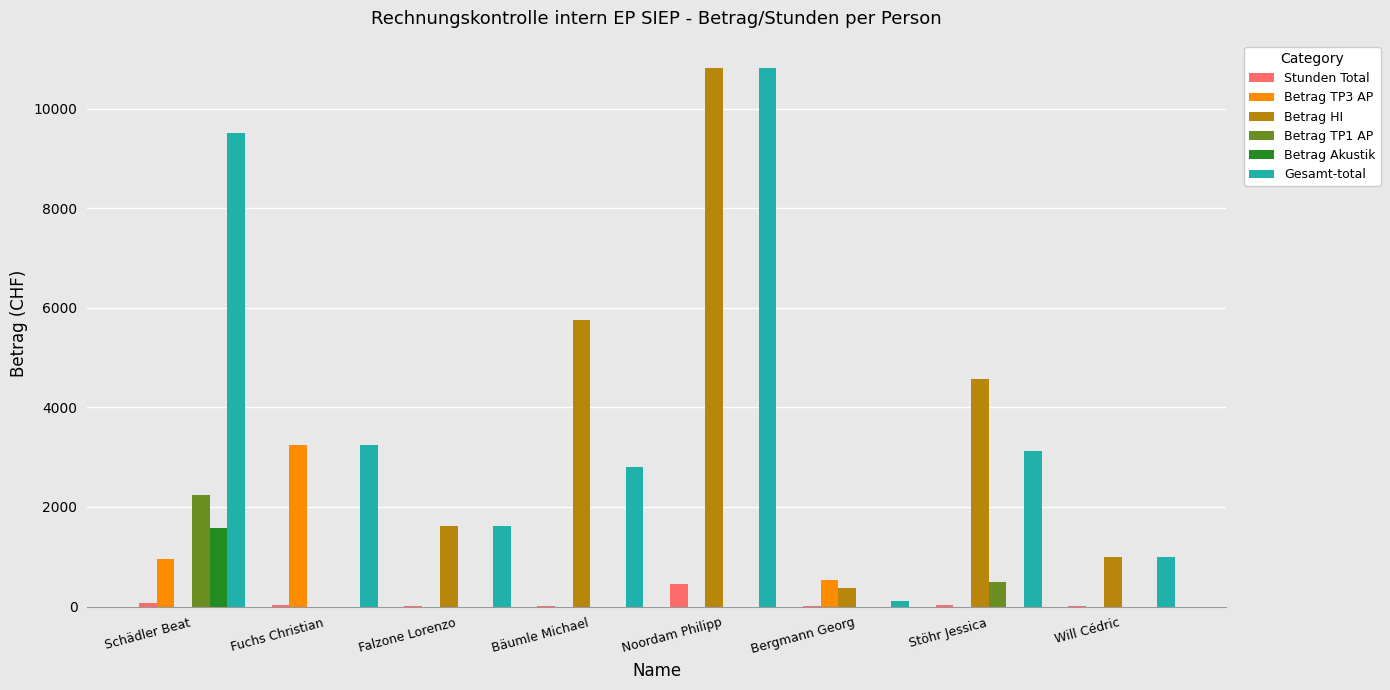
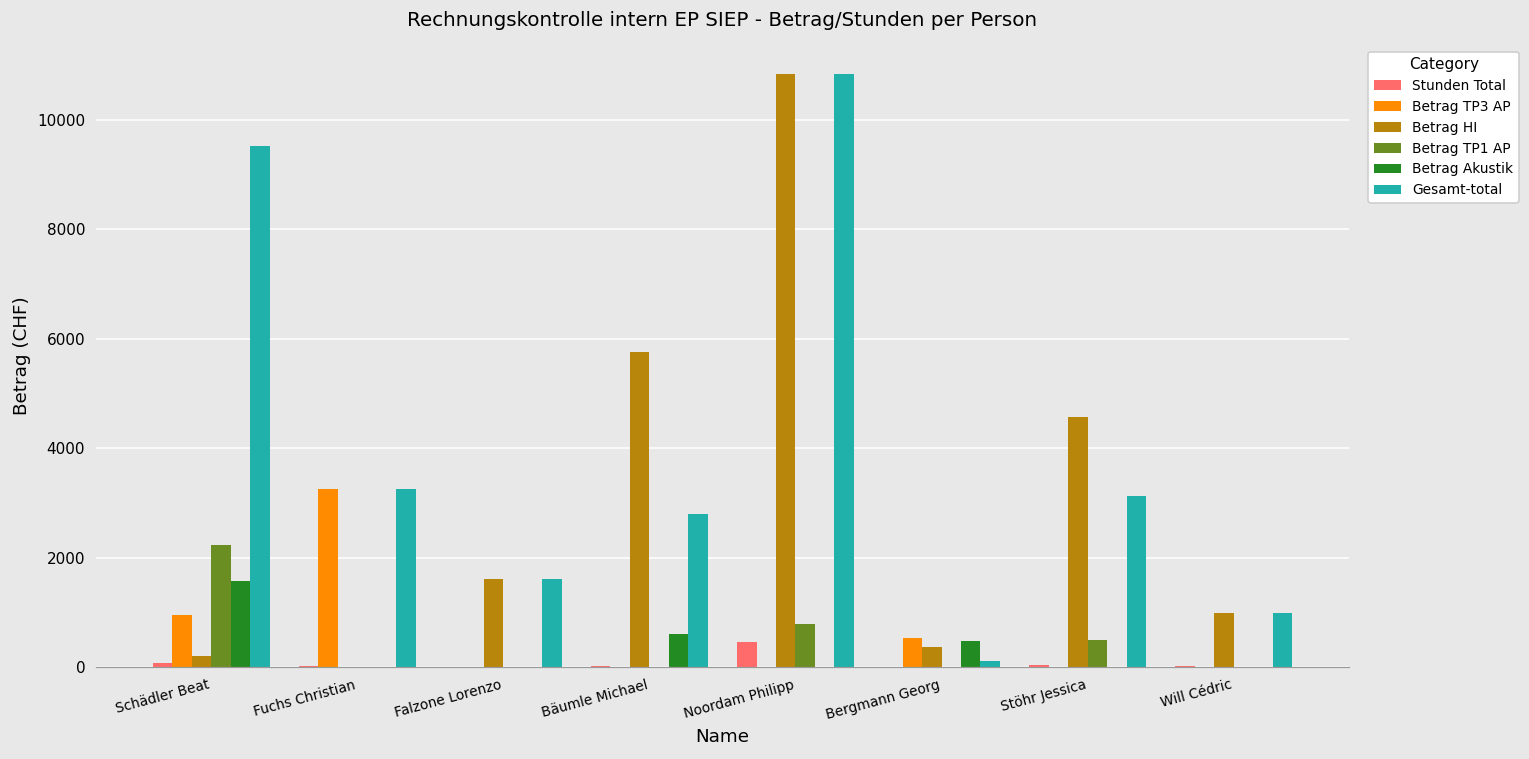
  {
    "Stunden Total": {
      "Schädler Beat": 100,
      "Noordam Philipp": 500
    },
    "Betrag TP3 AP": {
      "Schädler Beat": 900,
      "Fuchs Christian": 3200,
      "Falzone Lorenzo": 0,
      "Bäumle Michael": 0,
      "Noordam Philipp": 0,
      "Bergmann Georg": 500,
      "Stöhr Jessica": 0,
      "Will Cédric": 0
    },
    "Betrag HI": {
-     "Schädler Beat": 0,
+     "Schädler Beat": 200,
      "Fuchs Christian": 0,
      "Falzone Lorenzo": 1600,
      "Bäumle Michael": 5800,
      "Noordam Philipp": 10800,
      "Bergmann Georg": 400,
      "Stöhr Jessica": 4600,
      "Will Cédric": 1000
    },
    "Betrag TP1 AP": {
      "Schädler Beat": 2200,
      "Fuchs Christian": 0,
      "Falzone Lorenzo": 0,
      "Bäumle Michael": 0,
-     "Noordam Philipp": 0,
+     "Noordam Philipp": 800,
      "Bergmann Georg": 0,
      "Stöhr Jessica": 500,
      "Will Cédric": 0
    },
    "Betrag Akustik": {
      "Schädler Beat": 1600,
      "Fuchs Christian": 0,
      "Falzone Lorenzo": 0,
-     "Bäumle Michael": 0,
+     "Bäumle Michael": 600,
      "Noordam Philipp": 0,
-     "Bergmann Georg": 0,
+     "Bergmann Georg": 500,
      "Stöhr Jessica": 0,
      "Will Cédric": 0
    },
    "Gesamt-total": {
      "Schädler Beat": 9500,
      "Fuchs Christian": 3200,
      "Falzone Lorenzo": 1600,
      "Bäumle Michael": 2800,
      "Noordam Philipp": 10800,
      "Bergmann Georg": 100,
      "Stöhr Jessica": 3100,
      "Will Cédric": 1000
    }
  }
